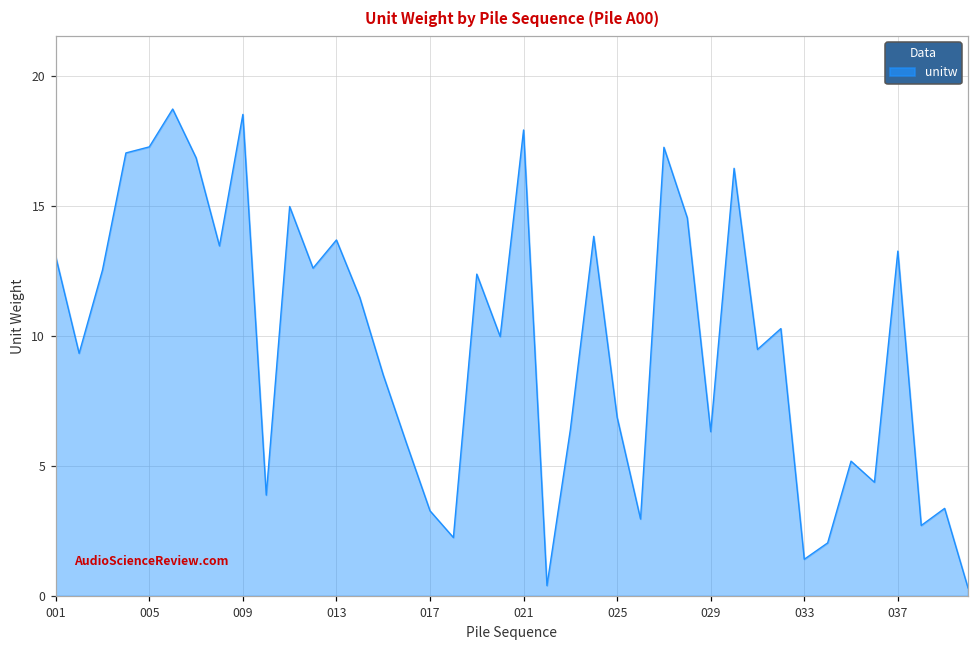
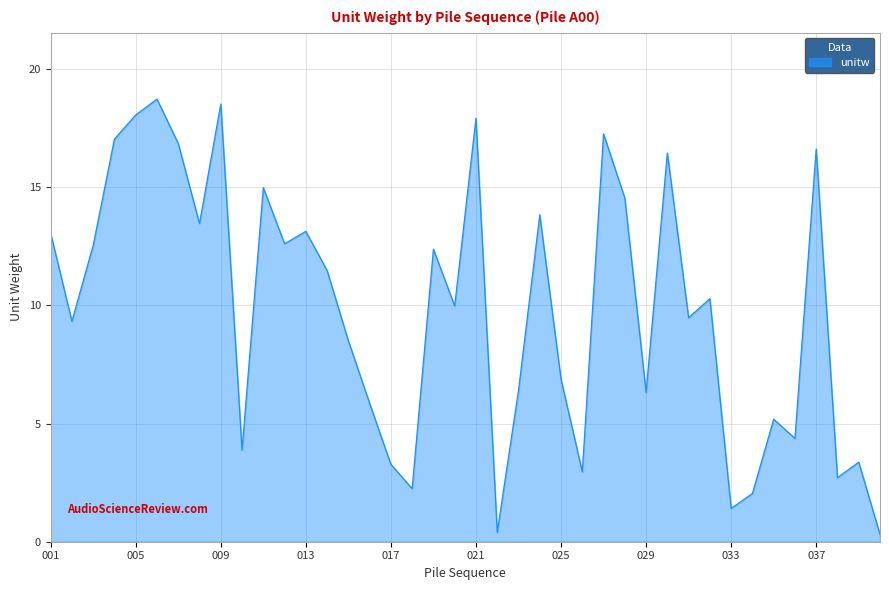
  {
    "001": 13.1,
-   "005": 17.3,
+   "005": 18.1,
    "009": 18.5,
-   "013": 13.7,
+   "013": 13.1,
    "017": 3.3,
    "021": 17.9,
    "025": 6.9,
    "029": 6.3,
    "033": 1.4,
-   "037": 13.3
+   "037": 16.6
  }
